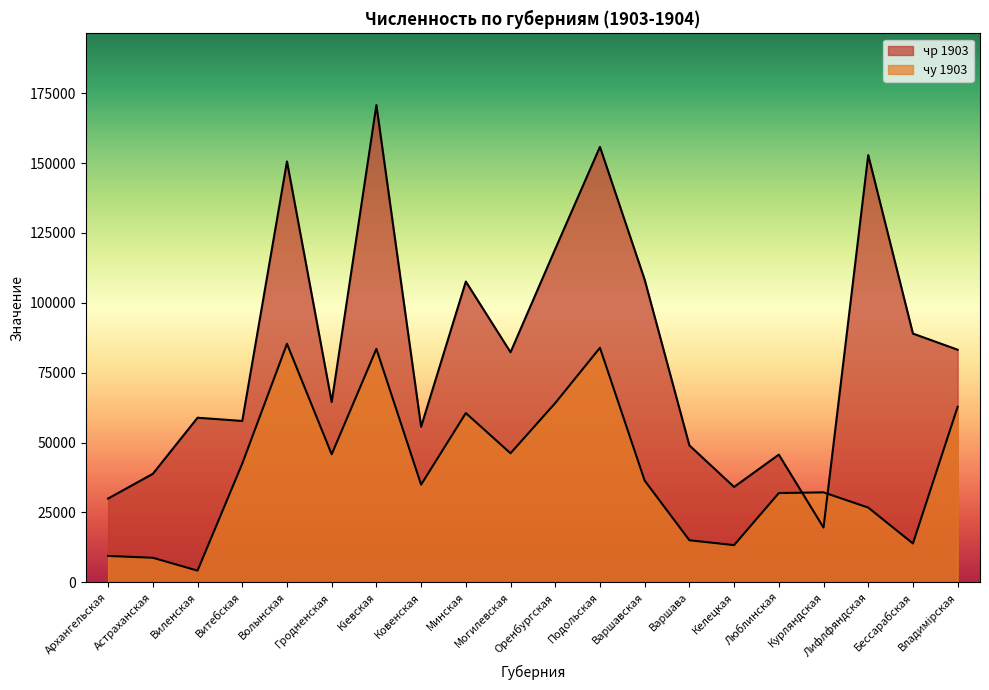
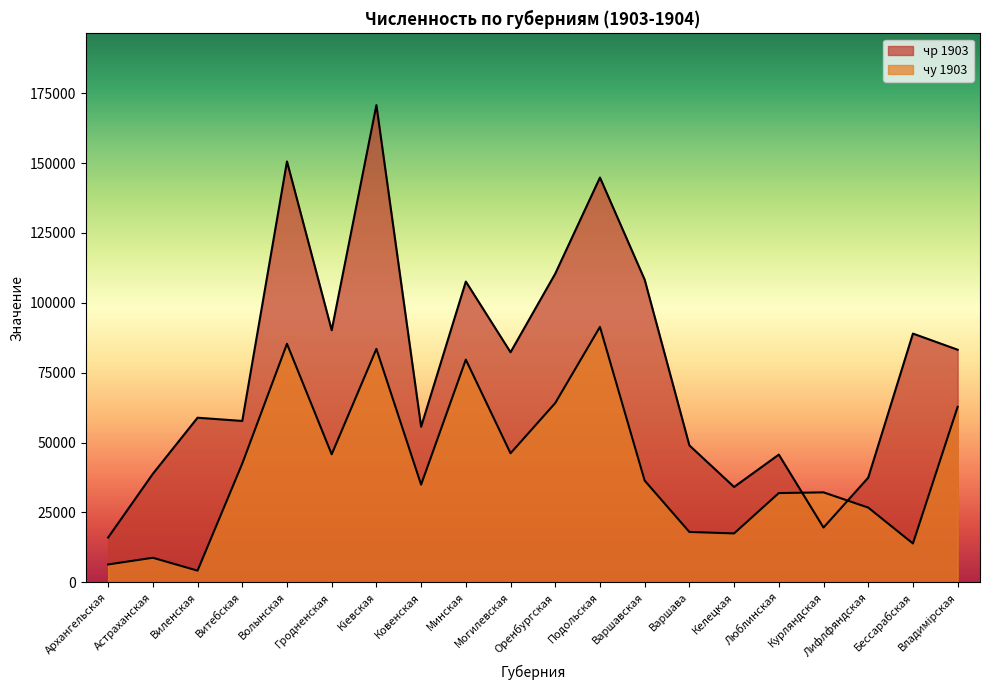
  {
    "чр 1903": {
-     "Архангельская": 30000,
+     "Архангельская": 16000,
      "Астраханская": 39000,
      "Виленская": 59000,
      "Витебская": 58000,
      "Волынская": 151000,
-     "Гродненская": 64000,
+     "Гродненская": 90000,
      "Кіевская": 171000,
      "Ковенская": 56000,
      "Минская": 108000,
      "Могилевская": 82000,
-     "Оренбургская": 119000,
-     "Подольская": 156000,
+     "Оренбургская": 110000,
+     "Подольская": 145000,
      "Варшавская": 108000,
      "Варшава": 49000,
      "Келецкая": 34000,
      "Люблинская": 46000,
      "Курляндская": 20000,
-     "Лифлфяндская": 153000,
+     "Лифлфяндская": 37000,
      "Бессарабская": 89000,
      "Владимірская": 83000
    },
    "чу 1903": {
-     "Архангельская": 9000,
+     "Архангельская": 6000,
      "Астраханская": 9000,
      "Виленская": 4000,
      "Витебская": 42000,
      "Волынская": 85000,
      "Гродненская": 46000,
      "Кіевская": 84000,
      "Ковенская": 35000,
-     "Минская": 61000,
+     "Минская": 80000,
      "Могилевская": 46000,
      "Оренбургская": 64000,
-     "Подольская": 84000,
+     "Подольская": 91000,
      "Варшавская": 36000,
-     "Варшава": 15000,
-     "Келецкая": 13000,
+     "Варшава": 18000,
+     "Келецкая": 17000,
      "Люблинская": 32000,
      "Курляндская": 32000,
      "Лифлфяндская": 27000,
      "Бессарабская": 14000,
      "Владимірская": 63000
    }
  }
